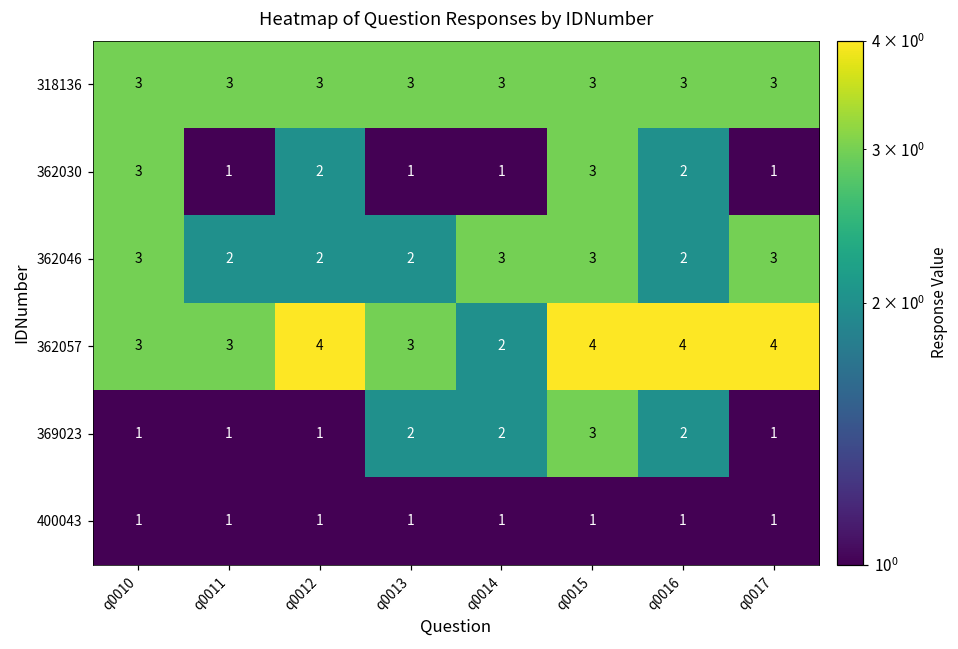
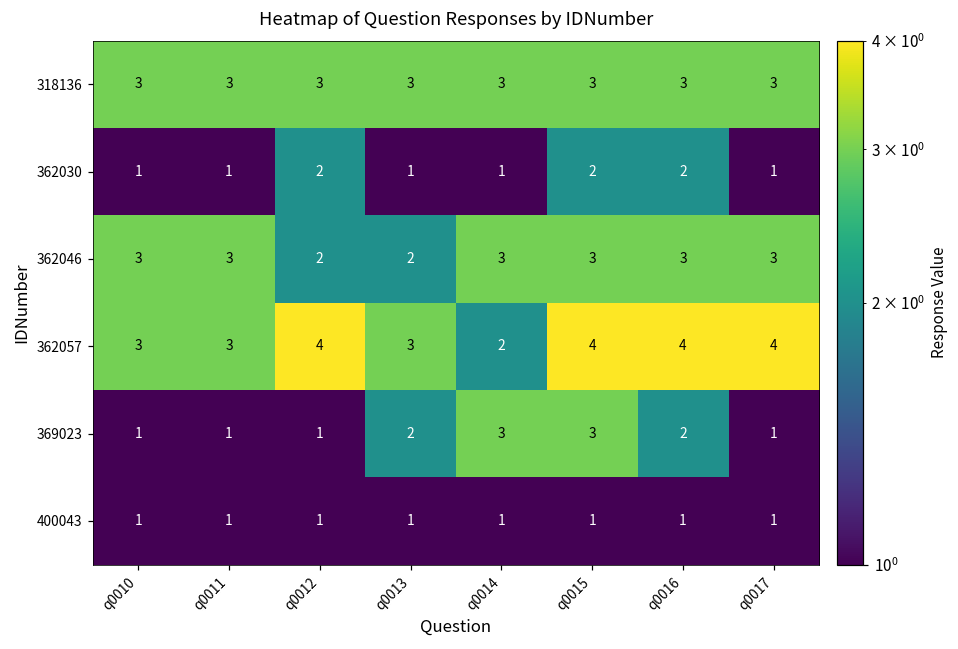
  {
    "318136": {
      "q0010": 3,
      "q0011": 3,
      "q0012": 3,
      "q0013": 3,
      "q0014": 3,
      "q0015": 3,
      "q0016": 3,
      "q0017": 3
    },
    "362030": {
-     "q0010": 3,
+     "q0010": 1,
      "q0011": 1,
      "q0012": 2,
      "q0013": 1,
      "q0014": 1,
-     "q0015": 3,
+     "q0015": 2,
      "q0016": 2,
      "q0017": 1
    },
    "362046": {
      "q0010": 3,
-     "q0011": 2,
+     "q0011": 3,
      "q0012": 2,
      "q0013": 2,
      "q0014": 3,
      "q0015": 3,
-     "q0016": 2,
+     "q0016": 3,
      "q0017": 3
    },
    "362057": {
      "q0010": 3,
      "q0011": 3,
      "q0012": 4,
      "q0013": 3,
      "q0014": 2,
      "q0015": 4,
      "q0016": 4,
      "q0017": 4
    },
    "369023": {
      "q0010": 1,
      "q0011": 1,
      "q0012": 1,
      "q0013": 2,
-     "q0014": 2,
+     "q0014": 3,
      "q0015": 3,
      "q0016": 2,
      "q0017": 1
    },
    "400043": {
      "q0010": 1,
      "q0011": 1,
      "q0012": 1,
      "q0013": 1,
      "q0014": 1,
      "q0015": 1,
      "q0016": 1,
      "q0017": 1
    }
  }
